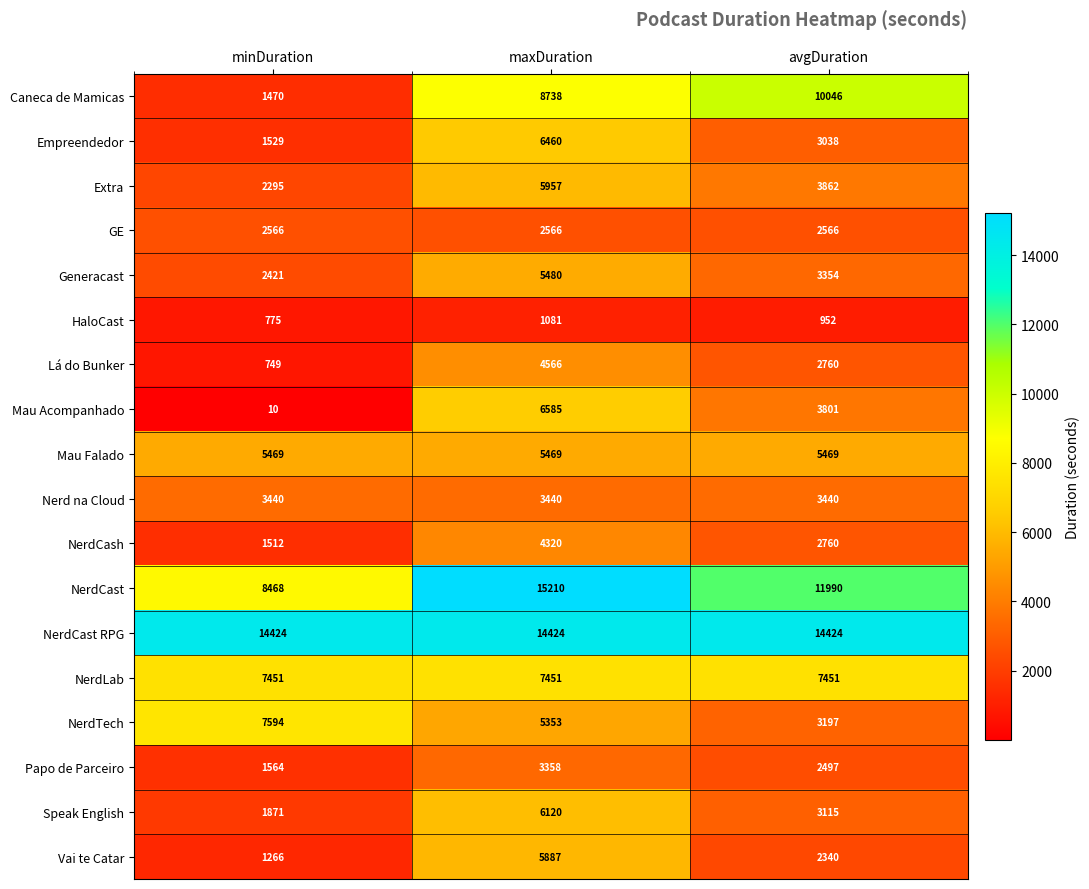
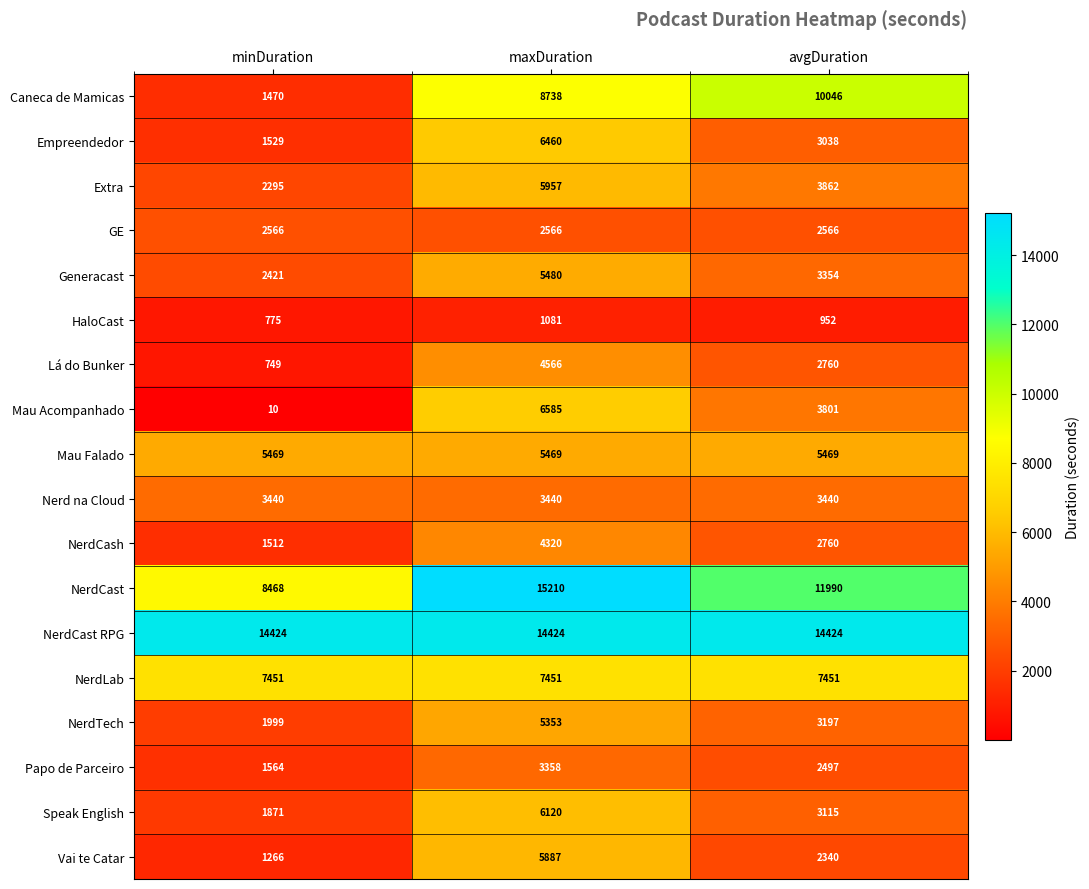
  {
    "Caneca de Mamicas": {
      "minDuration": 1470,
      "maxDuration": 8738,
      "avgDuration": 10046
    },
    "Empreendedor": {
      "minDuration": 1529,
      "maxDuration": 6460,
      "avgDuration": 3038
    },
    "Extra": {
      "minDuration": 2295,
      "maxDuration": 5957,
      "avgDuration": 3862
    },
    "GE": {
      "minDuration": 2566,
      "maxDuration": 2566,
      "avgDuration": 2566
    },
    "Generacast": {
      "minDuration": 2421,
      "maxDuration": 5480,
      "avgDuration": 3354
    },
    "HaloCast": {
      "minDuration": 775,
      "maxDuration": 1081,
      "avgDuration": 952
    },
    "Lá do Bunker": {
      "minDuration": 749,
      "maxDuration": 4566,
      "avgDuration": 2760
    },
    "Mau Acompanhado": {
      "minDuration": 10,
      "maxDuration": 6585,
      "avgDuration": 3801
    },
    "Mau Falado": {
      "minDuration": 5469,
      "maxDuration": 5469,
      "avgDuration": 5469
    },
    "Nerd na Cloud": {
      "minDuration": 3440,
      "maxDuration": 3440,
      "avgDuration": 3440
    },
    "NerdCash": {
      "minDuration": 1512,
      "maxDuration": 4320,
      "avgDuration": 2760
    },
    "NerdCast": {
      "minDuration": 8468,
      "maxDuration": 15210,
      "avgDuration": 11990
    },
    "NerdCast RPG": {
      "minDuration": 14424,
      "maxDuration": 14424,
      "avgDuration": 14424
    },
    "NerdLab": {
      "minDuration": 7451,
      "maxDuration": 7451,
      "avgDuration": 7451
    },
    "NerdTech": {
-     "minDuration": 7594,
+     "minDuration": 1999,
      "maxDuration": 5353,
      "avgDuration": 3197
    },
    "Papo de Parceiro": {
      "minDuration": 1564,
      "maxDuration": 3358,
      "avgDuration": 2497
    },
    "Speak English": {
      "minDuration": 1871,
      "maxDuration": 6120,
      "avgDuration": 3115
    },
    "Vai te Catar": {
      "minDuration": 1266,
      "maxDuration": 5887,
      "avgDuration": 2340
    }
  }
